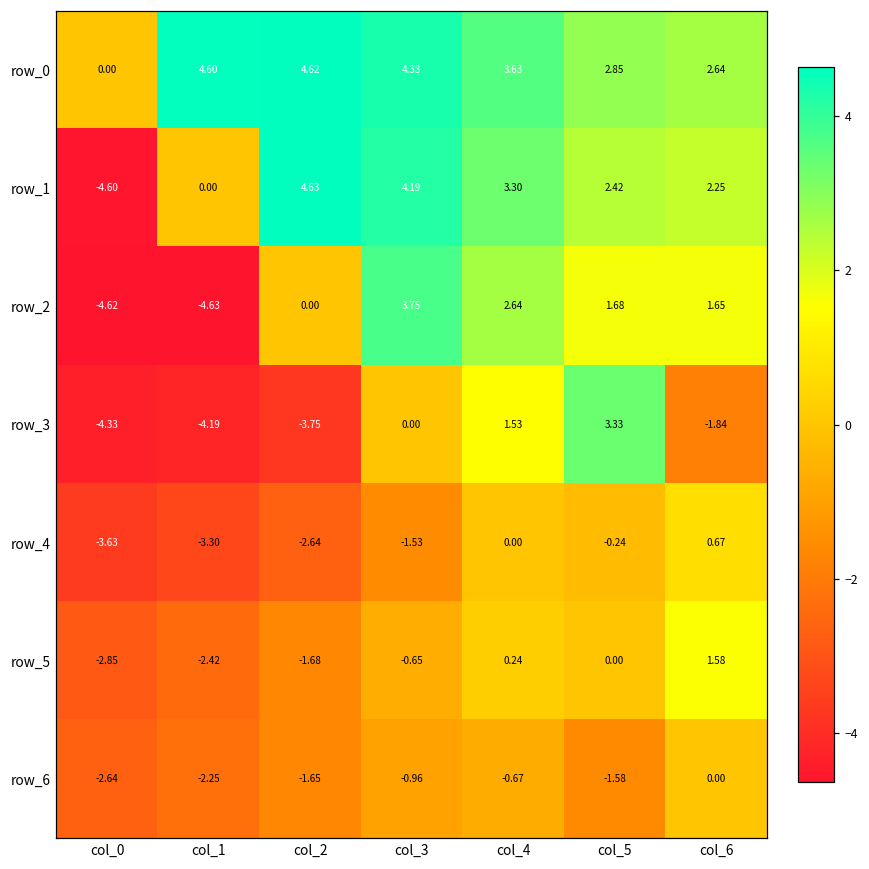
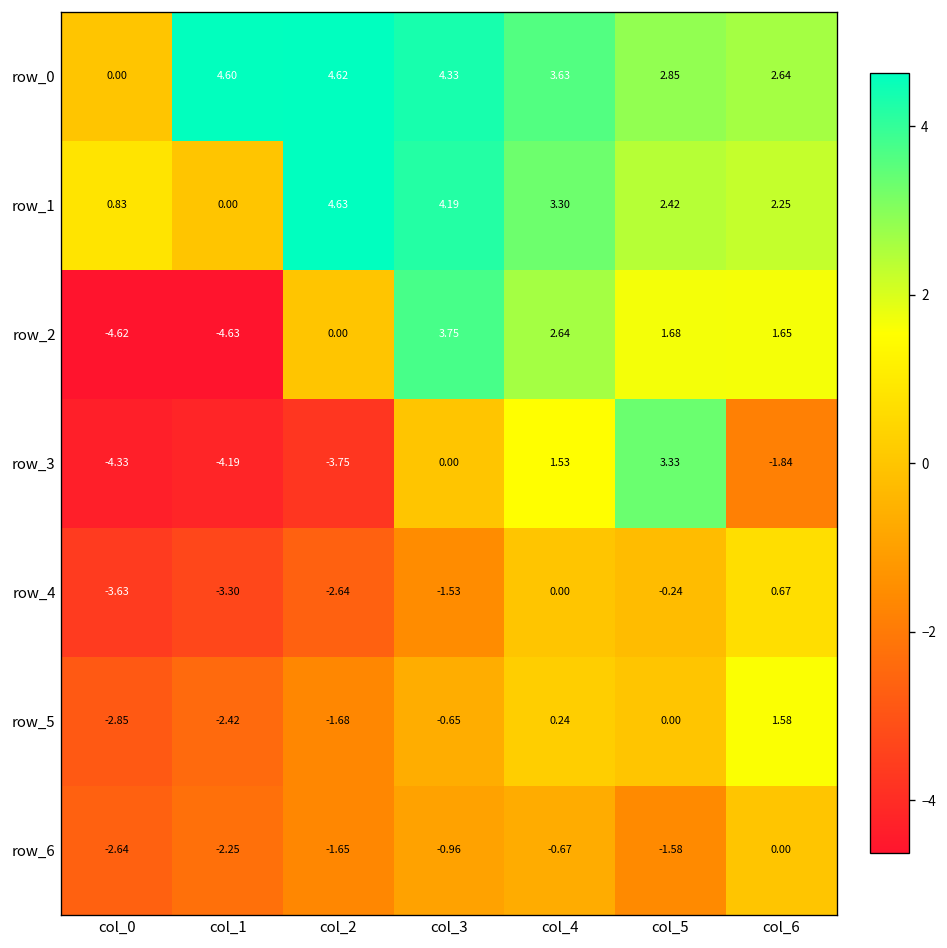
  {
    "row_0": {
      "col_0": 0.00,
      "col_1": 4.60,
      "col_2": 4.62,
      "col_3": 4.33,
      "col_4": 3.63,
      "col_5": 2.85,
      "col_6": 2.64
    },
    "row_1": {
-     "col_0": -4.60,
+     "col_0": 0.83,
      "col_1": 0.00,
      "col_2": 4.63,
      "col_3": 4.19,
      "col_4": 3.30,
      "col_5": 2.42,
      "col_6": 2.25
    },
    "row_2": {
      "col_0": -4.62,
      "col_1": -4.63,
      "col_2": 0.00,
      "col_3": 3.75,
      "col_4": 2.64,
      "col_5": 1.68,
      "col_6": 1.65
    },
    "row_3": {
      "col_0": -4.33,
      "col_1": -4.19,
      "col_2": -3.75,
      "col_3": 0.00,
      "col_4": 1.53,
      "col_5": 3.33,
      "col_6": -1.84
    },
    "row_4": {
      "col_0": -3.63,
      "col_1": -3.30,
      "col_2": -2.64,
      "col_3": -1.53,
      "col_4": 0.00,
      "col_5": -0.24,
      "col_6": 0.67
    },
    "row_5": {
      "col_0": -2.85,
      "col_1": -2.42,
      "col_2": -1.68,
      "col_3": -0.65,
      "col_4": 0.24,
      "col_5": 0.00,
      "col_6": 1.58
    },
    "row_6": {
      "col_0": -2.64,
      "col_1": -2.25,
      "col_2": -1.65,
      "col_3": -0.96,
      "col_4": -0.67,
      "col_5": -1.58,
      "col_6": 0.00
    }
  }
